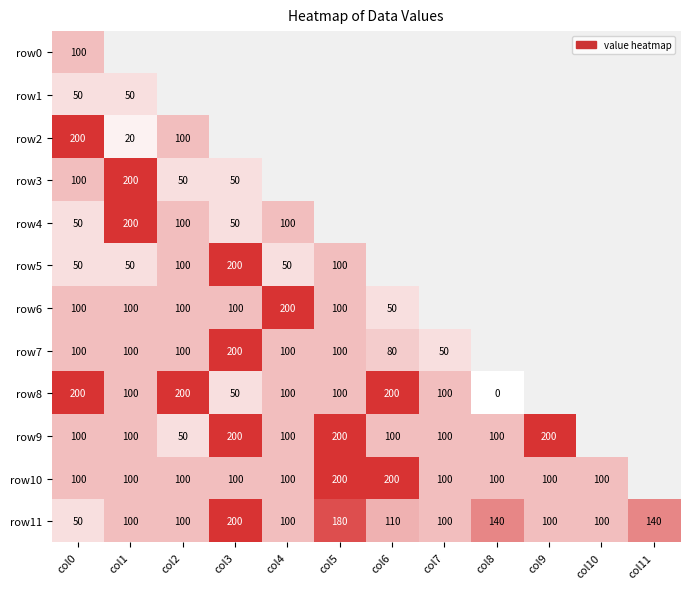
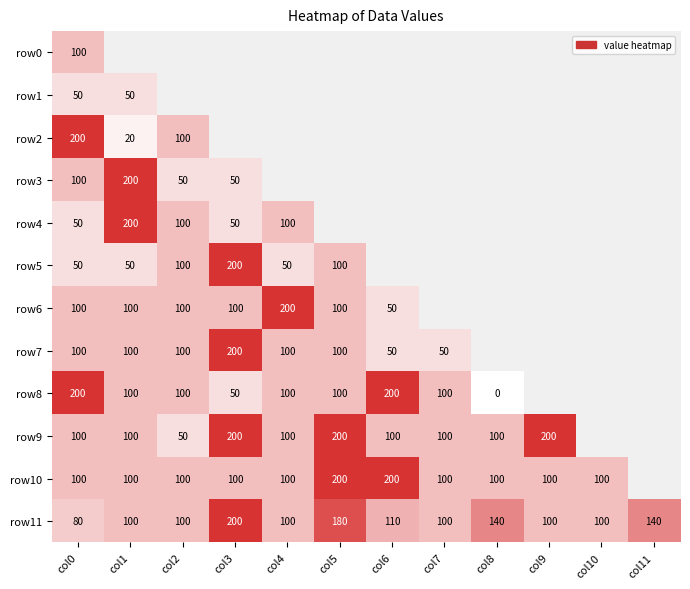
  {
    "row0": {
      "col0": 100
    },
    "row1": {
      "col0": 50,
      "col1": 50
    },
    "row2": {
      "col0": 200,
      "col1": 20,
      "col2": 100
    },
    "row3": {
      "col0": 100,
      "col1": 200,
      "col2": 50,
      "col3": 50
    },
    "row4": {
      "col0": 50,
      "col1": 200,
      "col2": 100,
      "col3": 50,
      "col4": 100
    },
    "row5": {
      "col0": 50,
      "col1": 50,
      "col2": 100,
      "col3": 200,
      "col4": 50,
      "col5": 100
    },
    "row6": {
      "col0": 100,
      "col1": 100,
      "col2": 100,
      "col3": 100,
      "col4": 200,
      "col5": 100,
      "col6": 50
    },
    "row7": {
      "col0": 100,
      "col1": 100,
      "col2": 100,
      "col3": 200,
      "col4": 100,
      "col5": 100,
-     "col6": 80,
+     "col6": 50,
      "col7": 50
    },
    "row8": {
      "col0": 200,
      "col1": 100,
-     "col2": 200,
+     "col2": 100,
      "col3": 50,
      "col4": 100,
      "col5": 100,
      "col6": 200,
      "col7": 100,
      "col8": 0
    },
    "row9": {
      "col0": 100,
      "col1": 100,
      "col2": 50,
      "col3": 200,
      "col4": 100,
      "col5": 200,
      "col6": 100,
      "col7": 100,
      "col8": 100,
      "col9": 200
    },
    "row10": {
      "col0": 100,
      "col1": 100,
      "col2": 100,
      "col3": 100,
      "col4": 100,
      "col5": 200,
      "col6": 200,
      "col7": 100,
      "col8": 100,
      "col9": 100,
      "col10": 100
    },
    "row11": {
-     "col0": 50,
+     "col0": 80,
      "col1": 100,
      "col2": 100,
      "col3": 200,
      "col4": 100,
      "col5": 180,
      "col6": 110,
      "col7": 100,
      "col8": 140,
      "col9": 100,
      "col10": 100,
      "col11": 140
    }
  }
